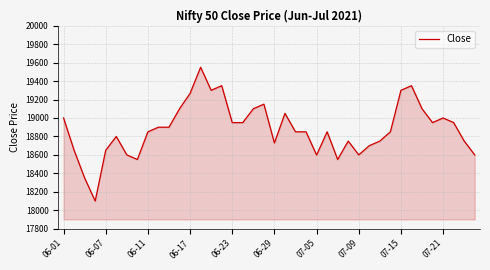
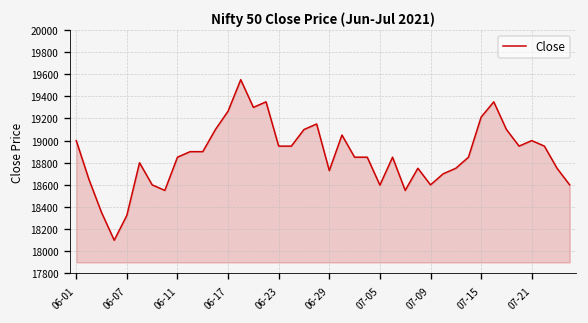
  {
    "06-01": 19000,
-   "06-07": 18700,
+   "06-07": 18300,
    "06-11": 18900,
    "06-17": 19300,
    "06-23": 19000,
    "06-29": 18700,
    "07-05": 18600,
    "07-09": 18600,
-   "07-15": 19300,
+   "07-15": 19200,
    "07-21": 19000
  }
